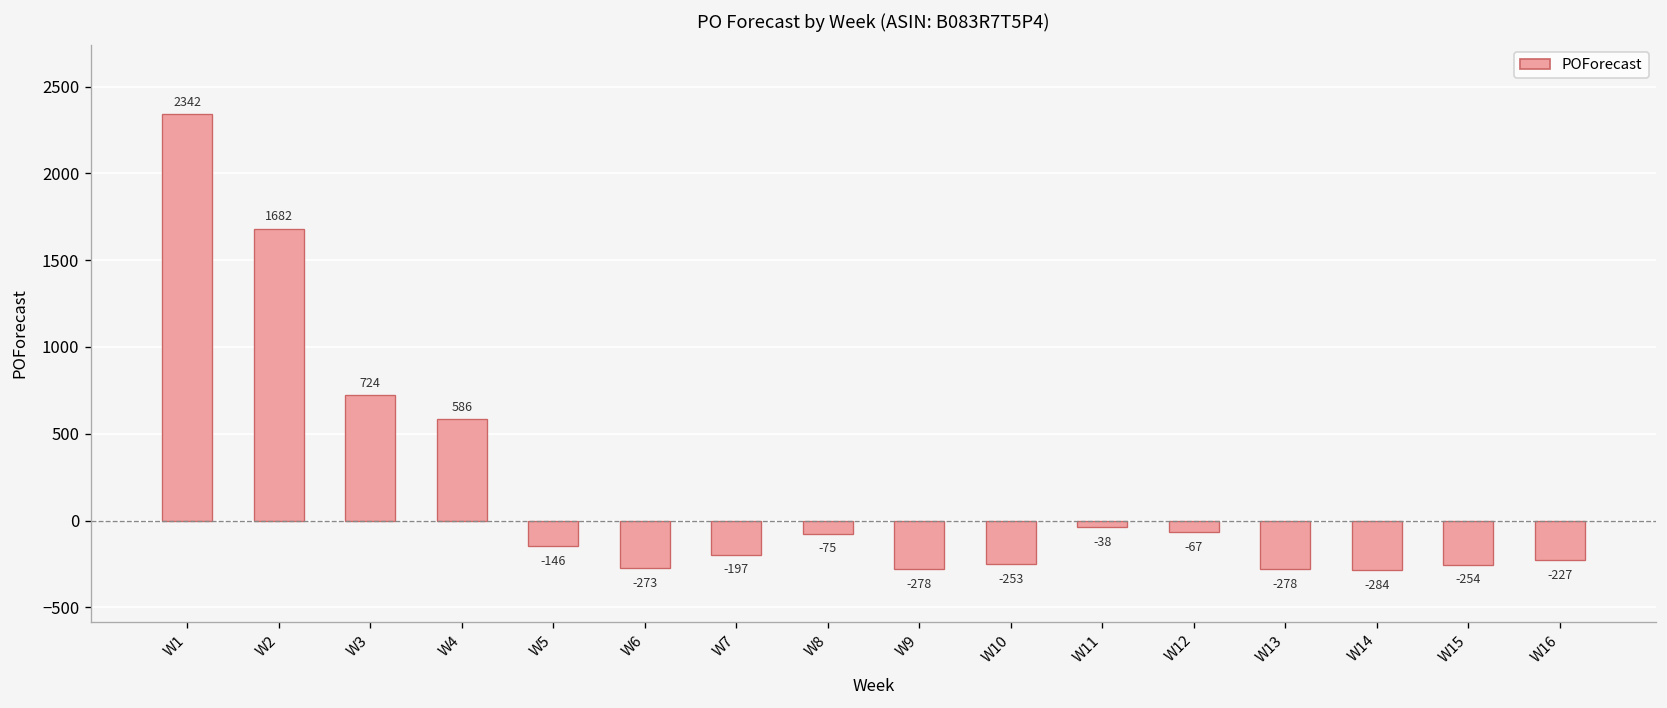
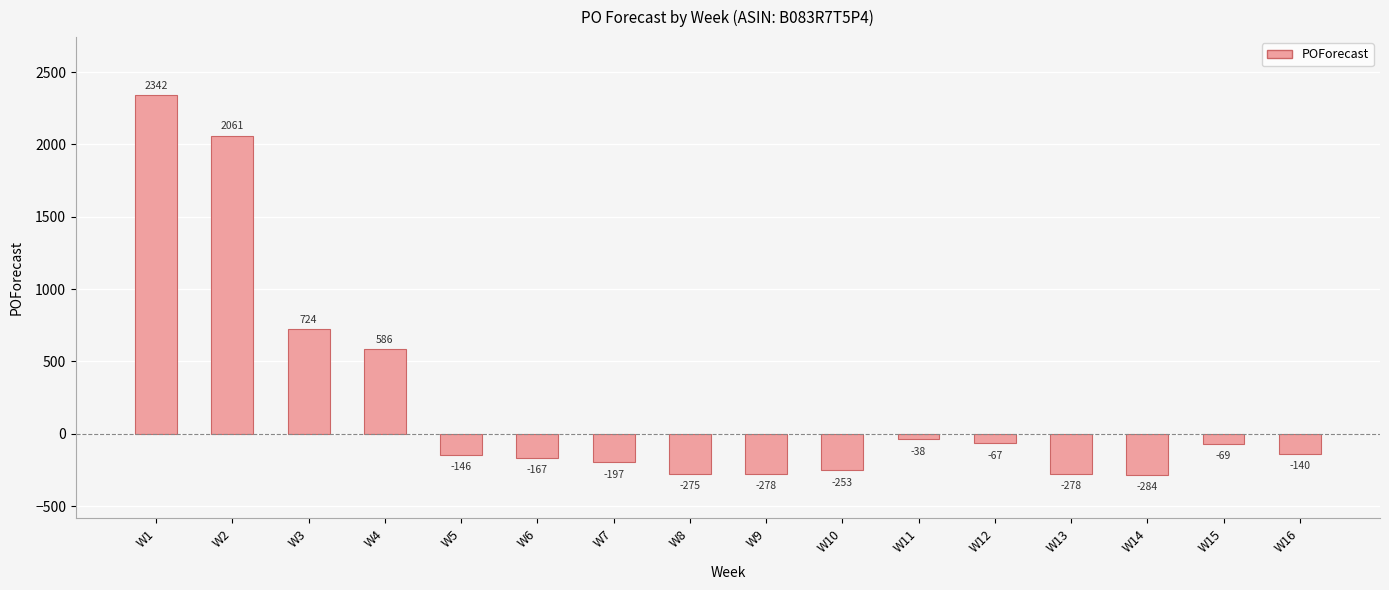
  {
    "W1": 2342,
-   "W2": 1682,
+   "W2": 2061,
    "W3": 724,
    "W4": 586,
    "W5": -146,
-   "W6": -273,
+   "W6": -167,
    "W7": -197,
-   "W8": -75,
+   "W8": -275,
    "W9": -278,
    "W10": -253,
    "W11": -38,
    "W12": -67,
    "W13": -278,
    "W14": -284,
-   "W15": -254,
-   "W16": -227
+   "W15": -69,
+   "W16": -140
  }
